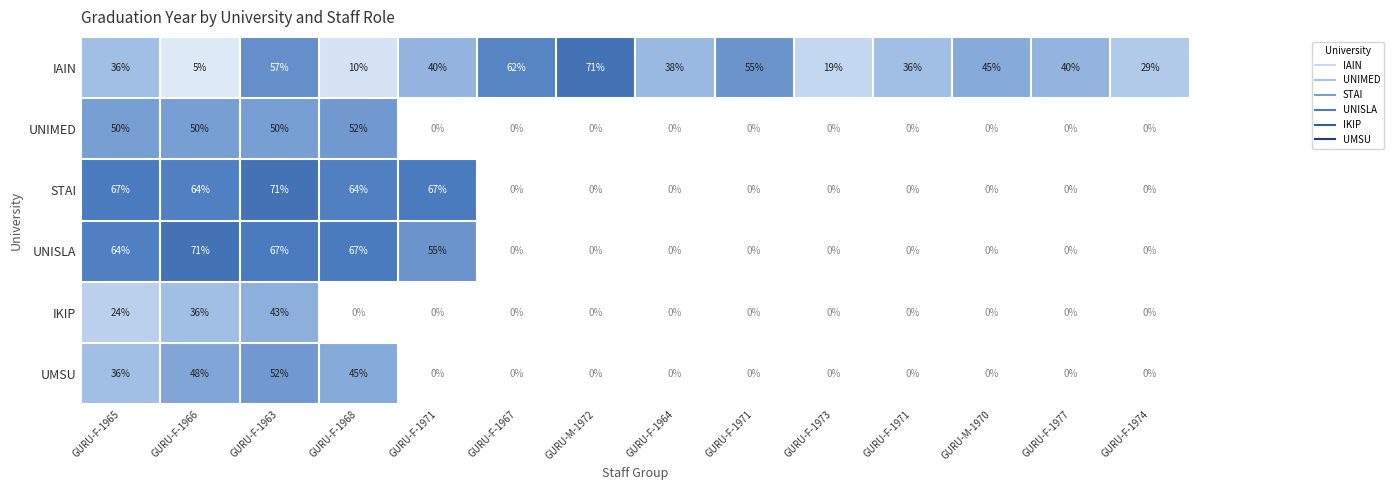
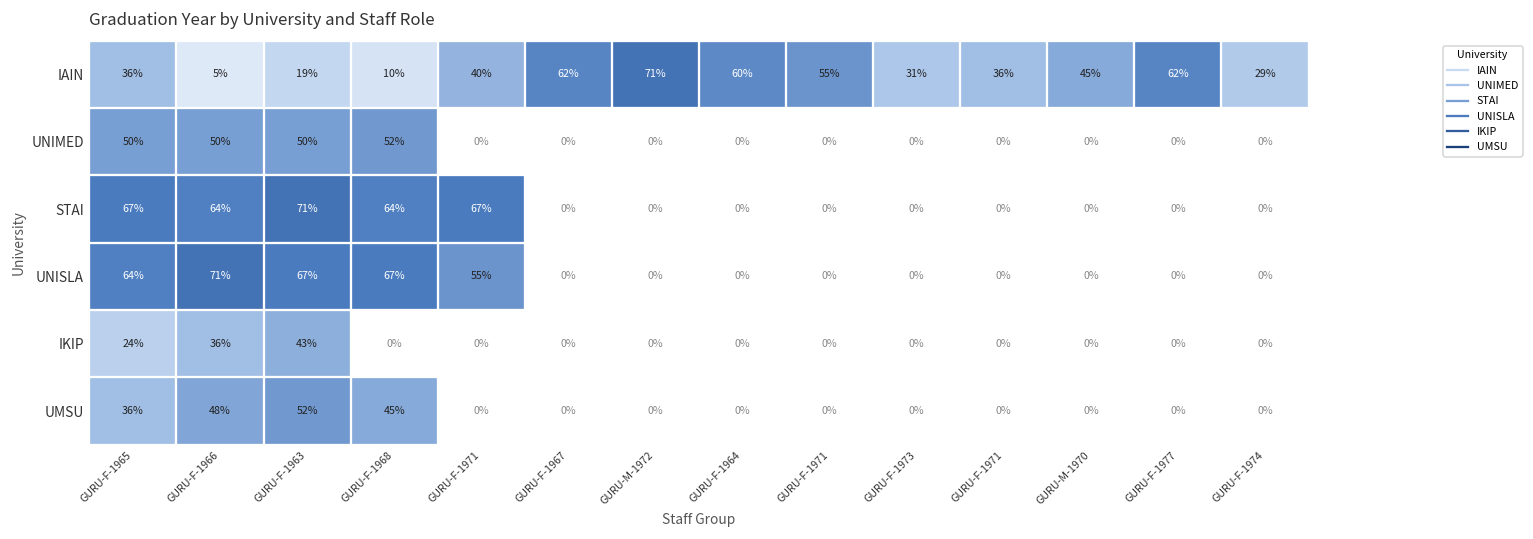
  {
    "IAIN": {
      "GURU-F-1965": "36%",
      "GURU-F-1966": "5%",
-     "GURU-F-1963": "57%",
+     "GURU-F-1963": "19%",
      "GURU-F-1968": "10%",
      "GURU-F-1967": "62%",
      "GURU-M-1972": "71%",
-     "GURU-F-1964": "38%",
-     "GURU-F-1973": "19%",
+     "GURU-F-1964": "60%",
+     "GURU-F-1973": "31%",
      "GURU-M-1970": "45%",
-     "GURU-F-1977": "40%",
+     "GURU-F-1977": "62%",
      "GURU-F-1974": "29%"
    },
    "UNIMED": {
      "GURU-F-1965": "50%",
      "GURU-F-1966": "50%",
      "GURU-F-1963": "50%",
      "GURU-F-1968": "52%"
    },
    "STAI": {
      "GURU-F-1965": "67%",
      "GURU-F-1966": "64%",
      "GURU-F-1963": "71%",
      "GURU-F-1968": "64%",
      "GURU-F-1971": "67%"
    },
    "UNISLA": {
      "GURU-F-1965": "64%",
      "GURU-F-1966": "71%",
      "GURU-F-1963": "67%",
      "GURU-F-1968": "67%",
      "GURU-F-1971": "55%"
    },
    "IKIP": {
      "GURU-F-1965": "24%",
      "GURU-F-1966": "36%",
      "GURU-F-1963": "43%"
    },
    "UMSU": {
      "GURU-F-1965": "36%",
      "GURU-F-1966": "48%",
      "GURU-F-1963": "52%",
      "GURU-F-1968": "45%"
    }
  }
